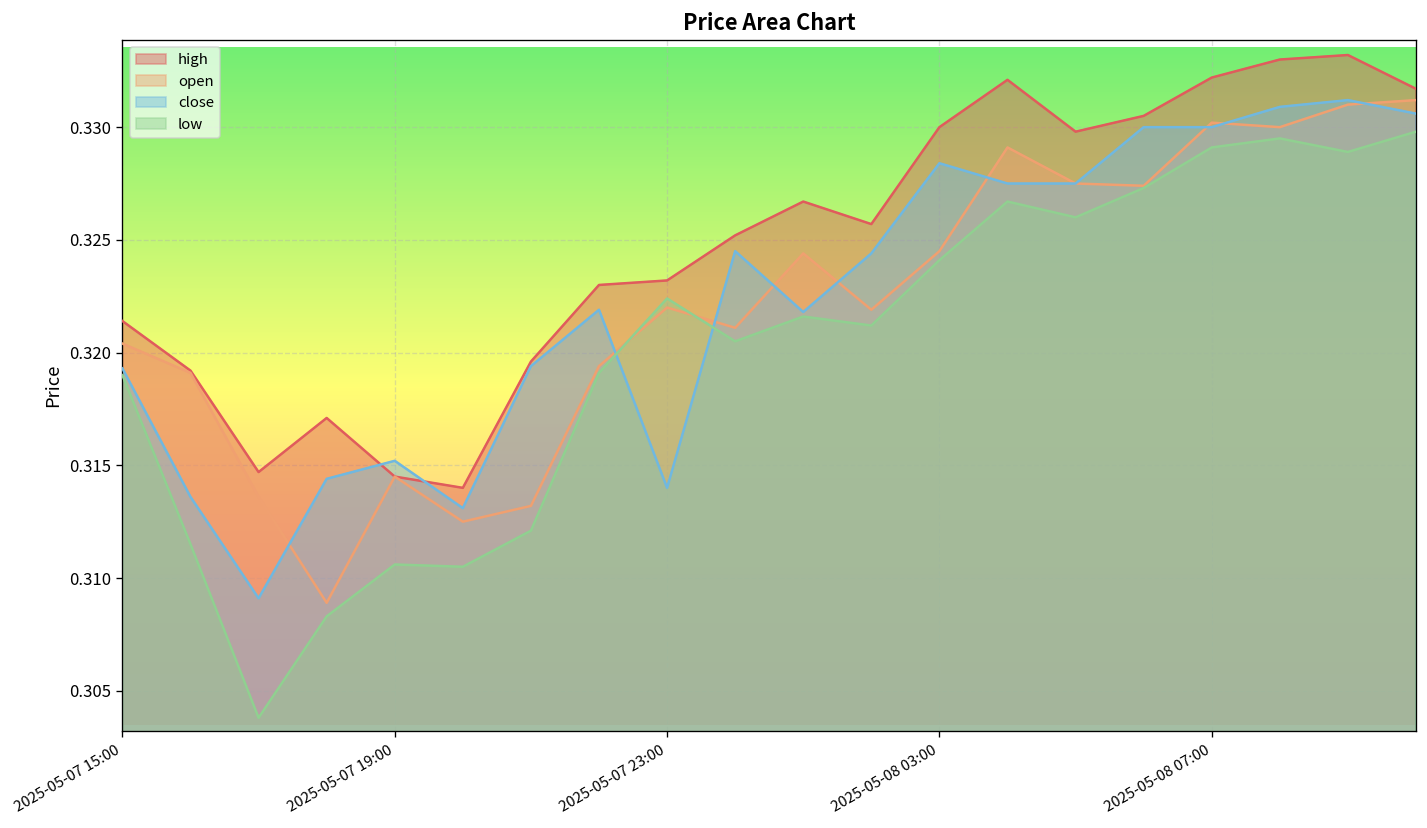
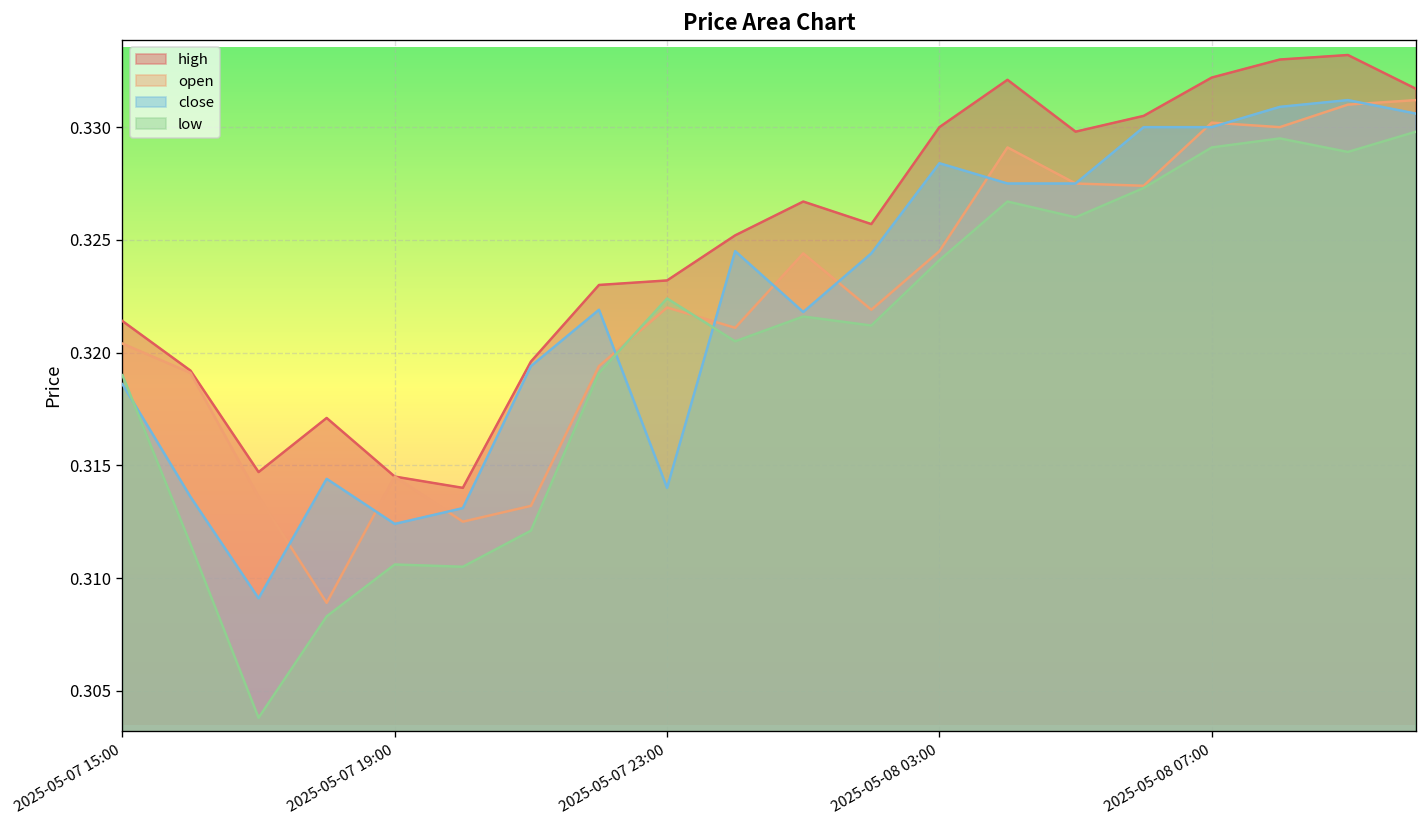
  {
    "close": {
-     "2025-05-07 15:00": 0.3193,
-     "2025-05-07 19:00": 0.3152,
+     "2025-05-07 15:00": 0.3186,
+     "2025-05-07 19:00": 0.3124,
      "2025-05-07 23:00": 0.3140,
      "2025-05-08 03:00": 0.3284,
      "2025-05-08 07:00": 0.3300
    },
    "low": {
      "2025-05-07 15:00": 0.3190,
      "2025-05-07 19:00": 0.3106,
      "2025-05-07 23:00": 0.3224,
      "2025-05-08 03:00": 0.3241,
      "2025-05-08 07:00": 0.3291
    }
  }
